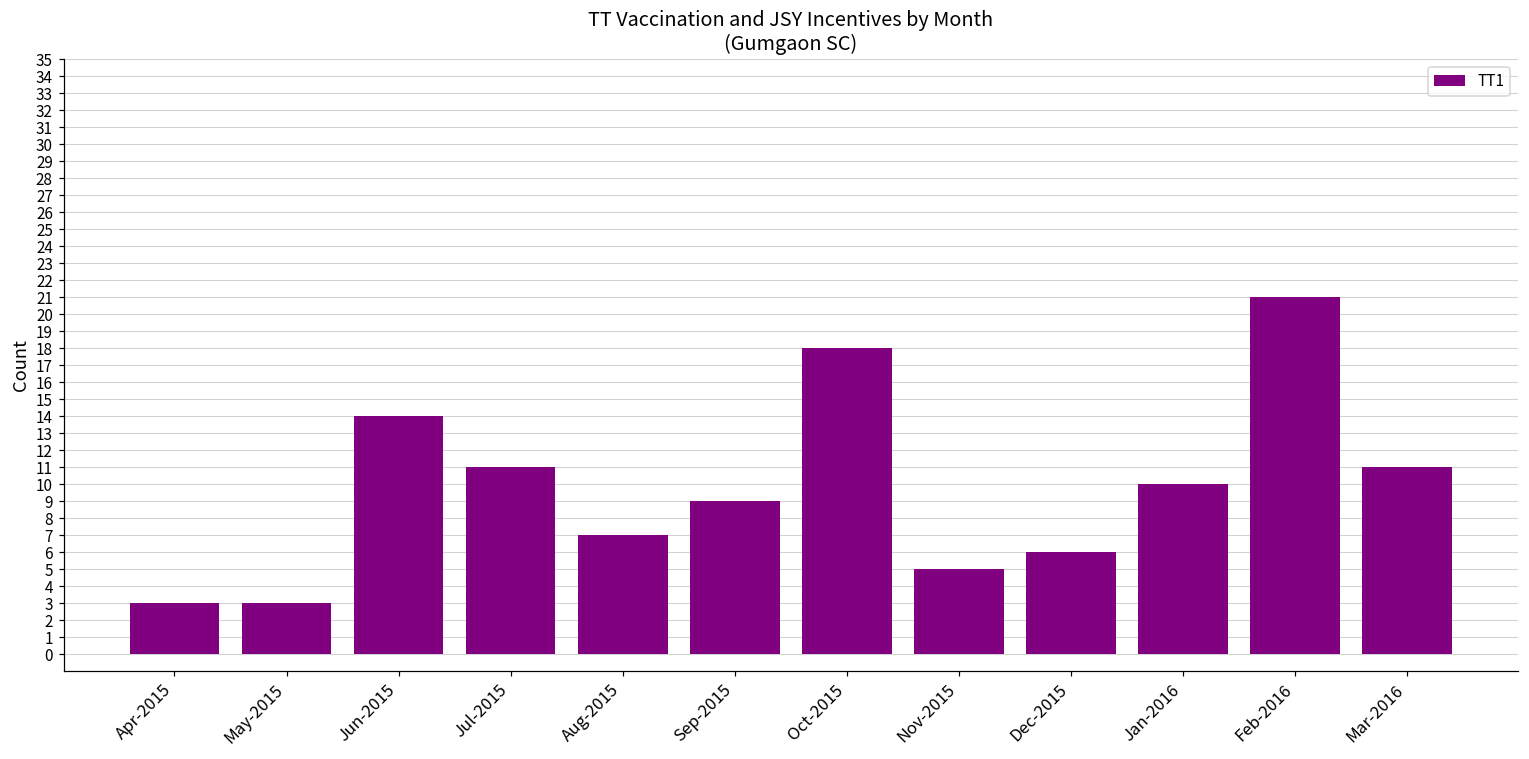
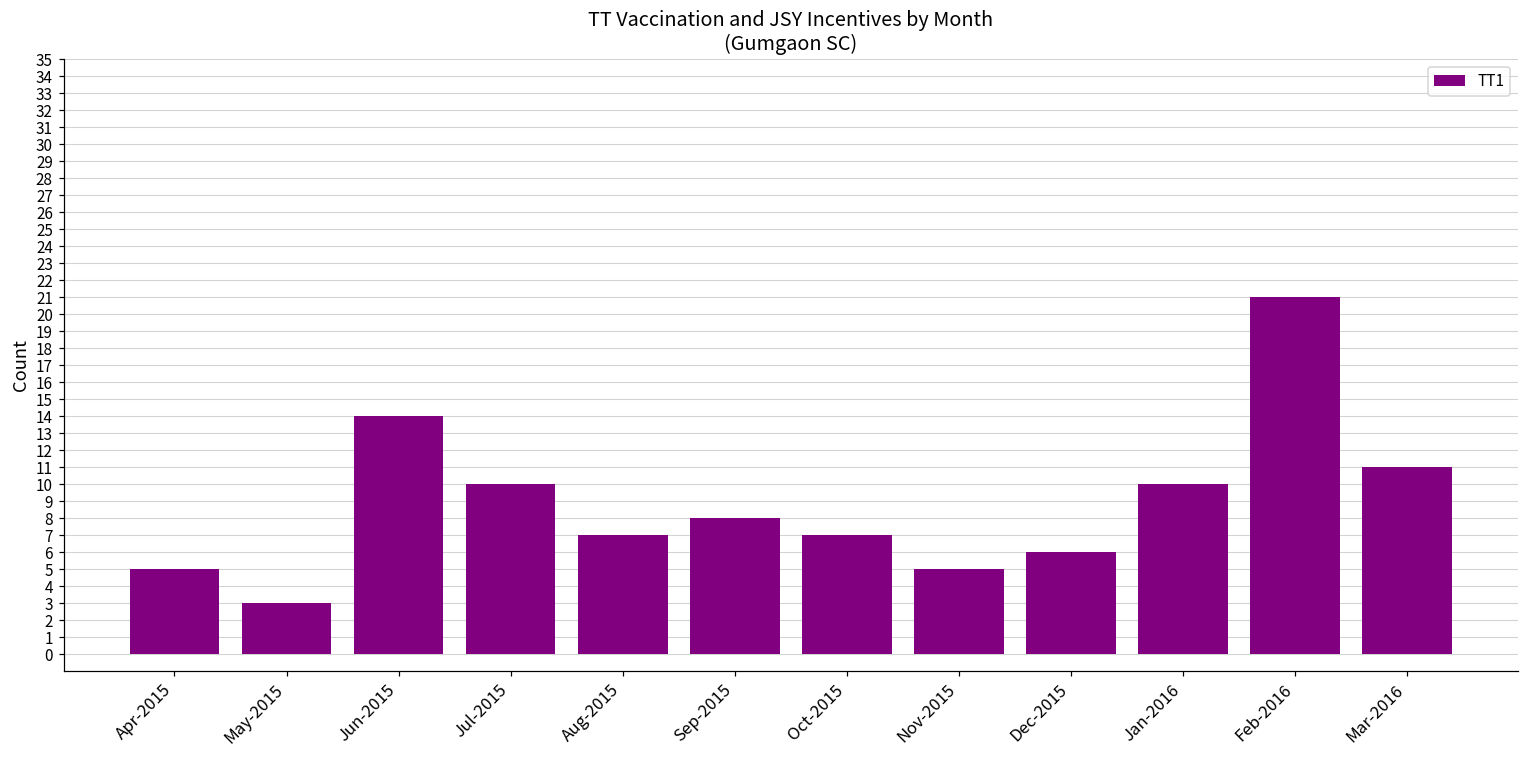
  {
-   "Apr-2015": 3,
+   "Apr-2015": 5,
    "May-2015": 3,
    "Jun-2015": 14,
-   "Jul-2015": 11,
+   "Jul-2015": 10,
    "Aug-2015": 7,
-   "Sep-2015": 9,
-   "Oct-2015": 18,
+   "Sep-2015": 8,
+   "Oct-2015": 7,
    "Nov-2015": 5,
    "Dec-2015": 6,
    "Jan-2016": 10,
    "Feb-2016": 21,
    "Mar-2016": 11
  }
